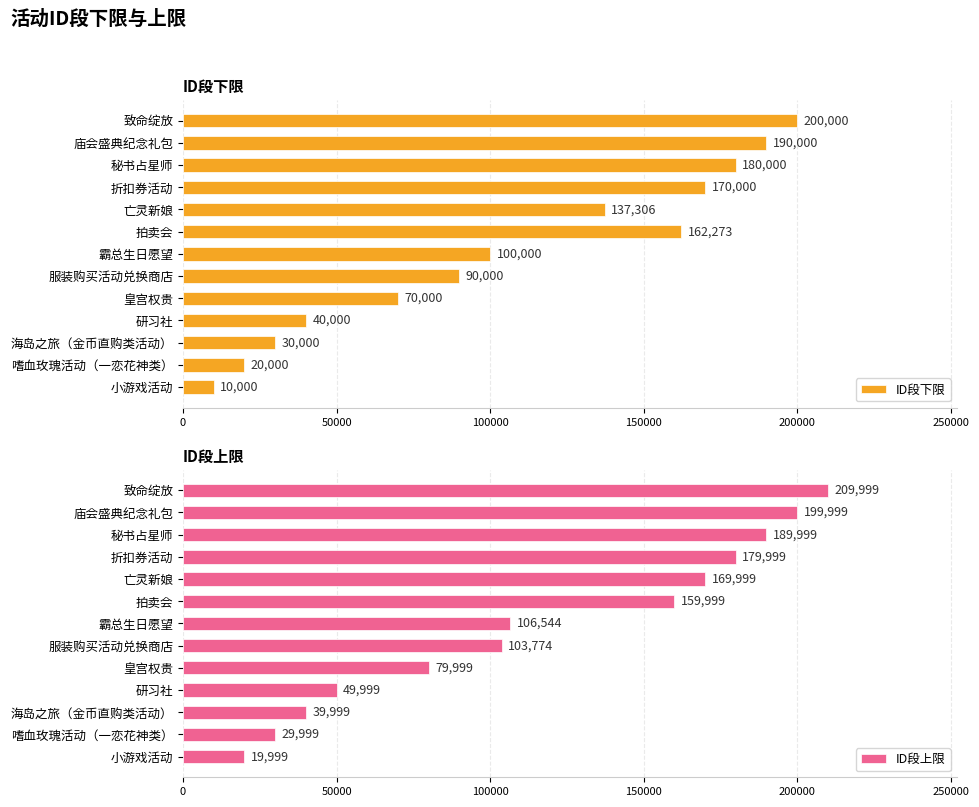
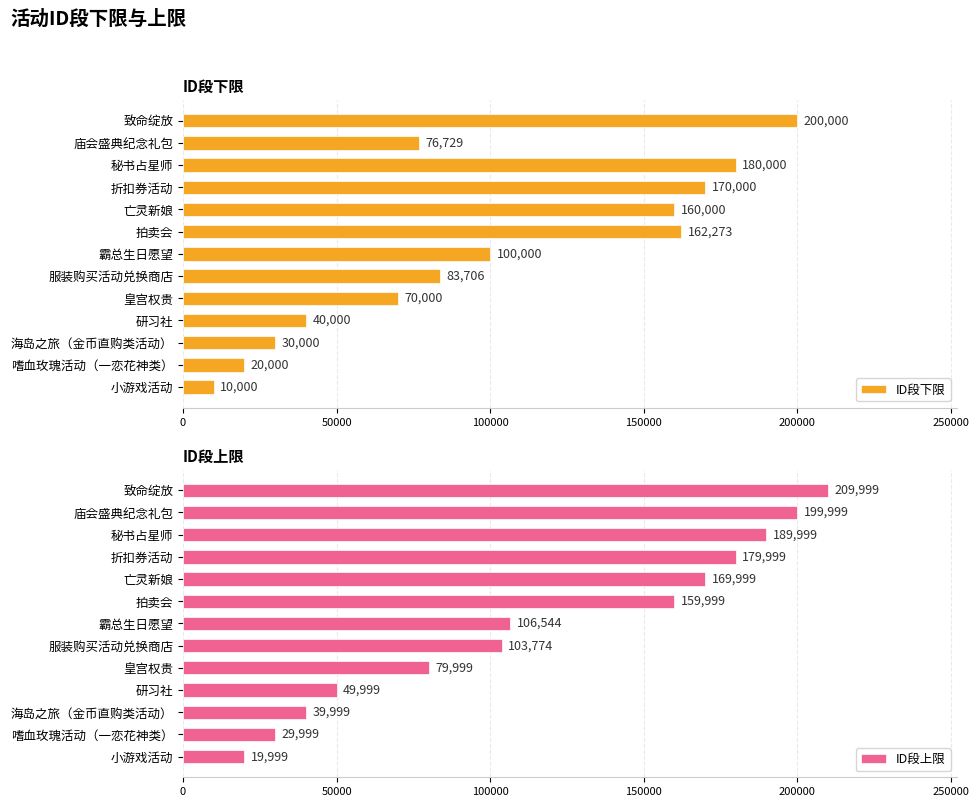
  {
    "ID段下限": {
      "致命绽放": "200,000",
-     "庙会盛典纪念礼包": "190,000",
+     "庙会盛典纪念礼包": "76,729",
      "秘书占星师": "180,000",
      "折扣券活动": "170,000",
-     "亡灵新娘": "137,306",
+     "亡灵新娘": "160,000",
      "拍卖会": "162,273",
      "霸总生日愿望": "100,000",
-     "服装购买活动兑换商店": "90,000",
+     "服装购买活动兑换商店": "83,706",
      "皇宫权贵": "70,000",
      "研习社": "40,000",
      "海岛之旅（金币直购类活动）": "30,000",
      "嗜血玫瑰活动（一恋花神类）": "20,000",
      "小游戏活动": "10,000"
    },
    "ID段上限": {
      "致命绽放": "209,999",
      "庙会盛典纪念礼包": "199,999",
      "秘书占星师": "189,999",
      "折扣券活动": "179,999",
      "亡灵新娘": "169,999",
      "拍卖会": "159,999",
      "霸总生日愿望": "106,544",
      "服装购买活动兑换商店": "103,774",
      "皇宫权贵": "79,999",
      "研习社": "49,999",
      "海岛之旅（金币直购类活动）": "39,999",
      "嗜血玫瑰活动（一恋花神类）": "29,999",
      "小游戏活动": "19,999"
    }
  }
